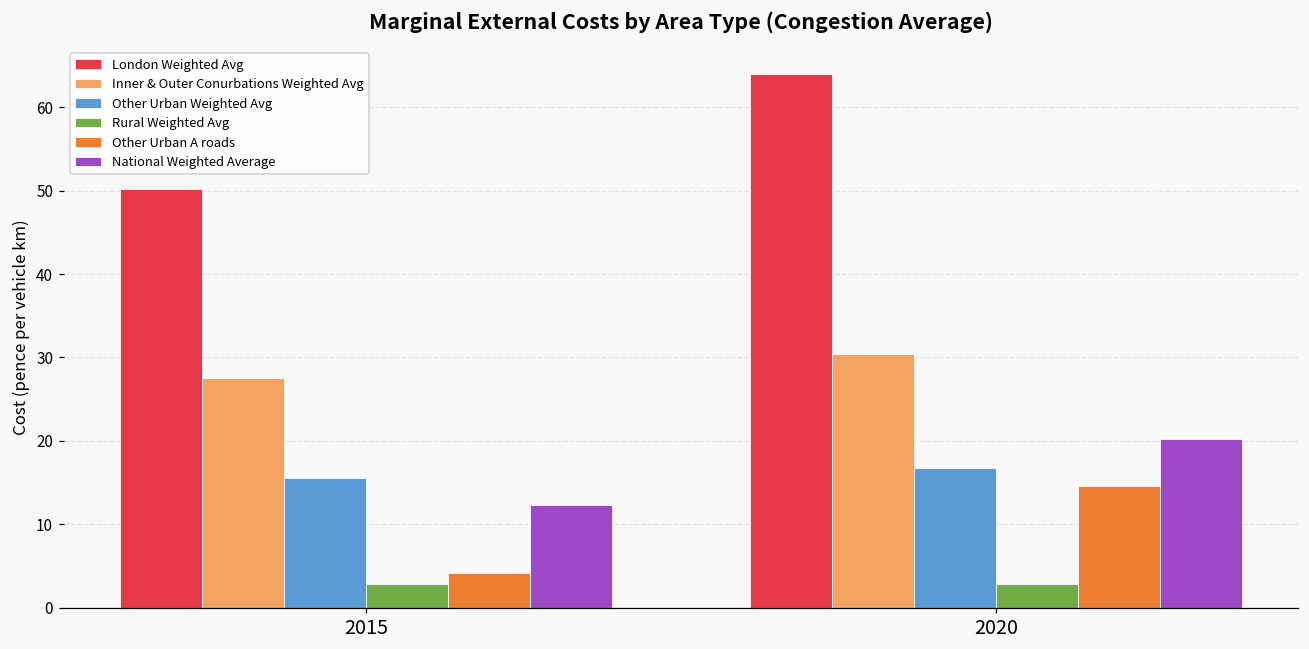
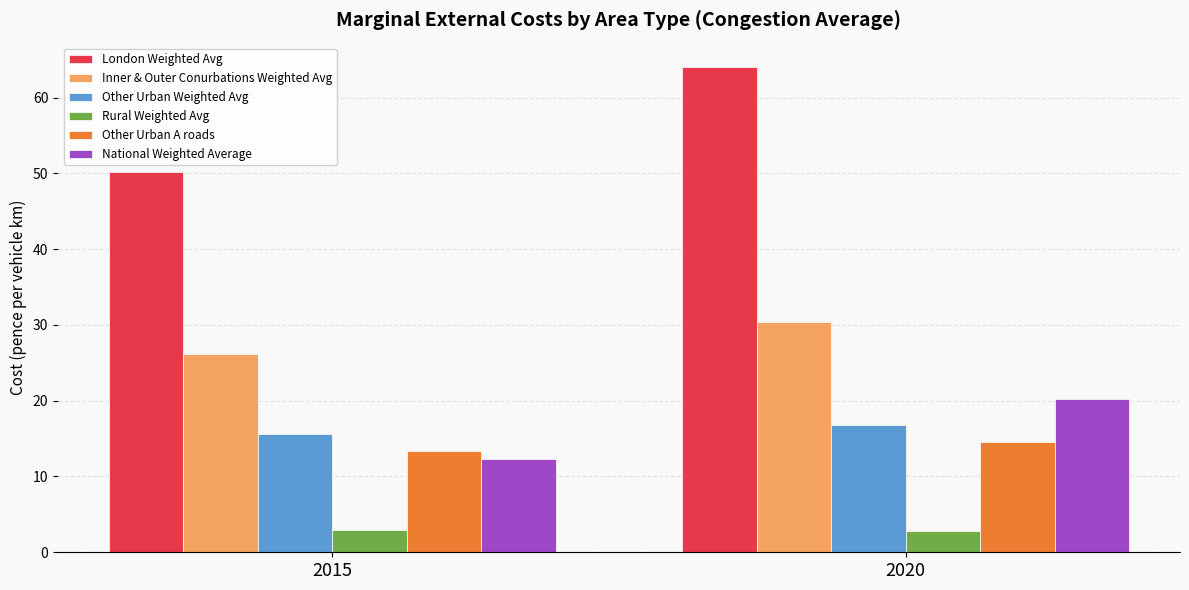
  {
    "London Weighted Avg": {
      "2015": 50,
      "2020": 64
    },
    "Inner & Outer Conurbations Weighted Avg": {
-     "2015": 28,
+     "2015": 26,
      "2020": 30
    },
    "Other Urban Weighted Avg": {
      "2015": 16,
      "2020": 17
    },
    "Rural Weighted Avg": {
      "2015": 3,
      "2020": 3
    },
    "Other Urban A roads": {
-     "2015": 4,
+     "2015": 13,
      "2020": 15
    },
    "National Weighted Average": {
      "2015": 12,
      "2020": 20
    }
  }
